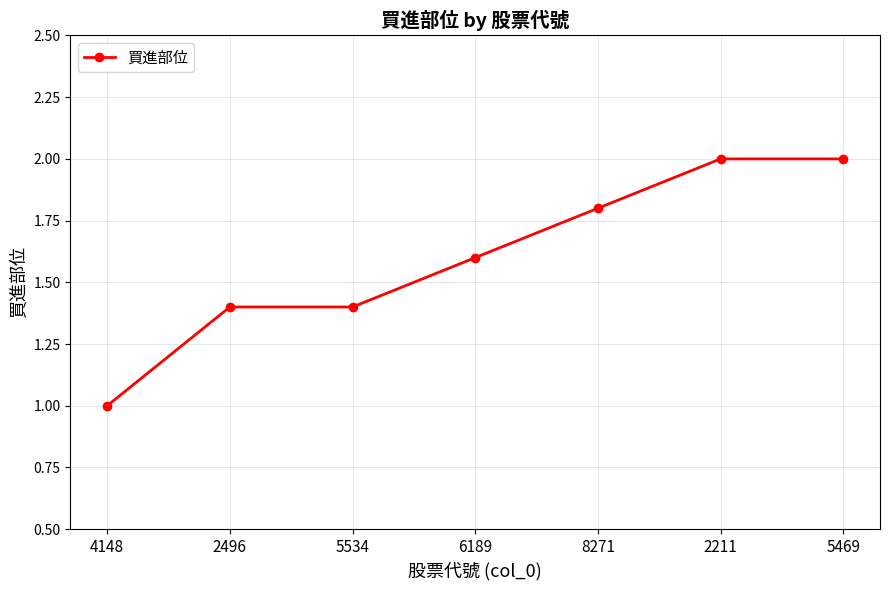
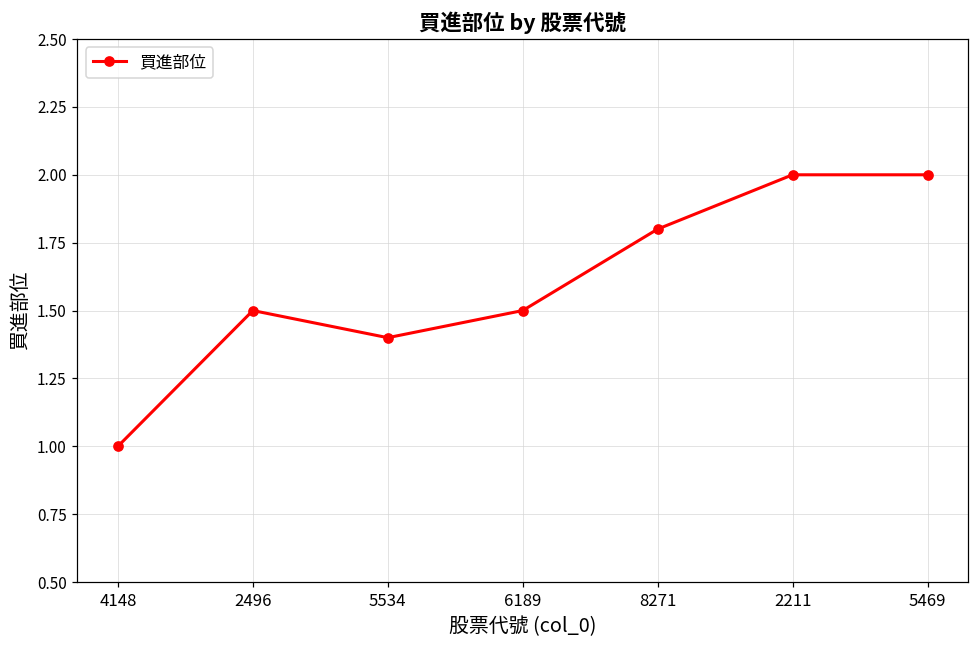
  {
    "4148": 1.0,
-   "2496": 1.4,
+   "2496": 1.5,
    "5534": 1.4,
-   "6189": 1.6,
+   "6189": 1.5,
    "8271": 1.8,
    "2211": 2.0,
    "5469": 2.0
  }
